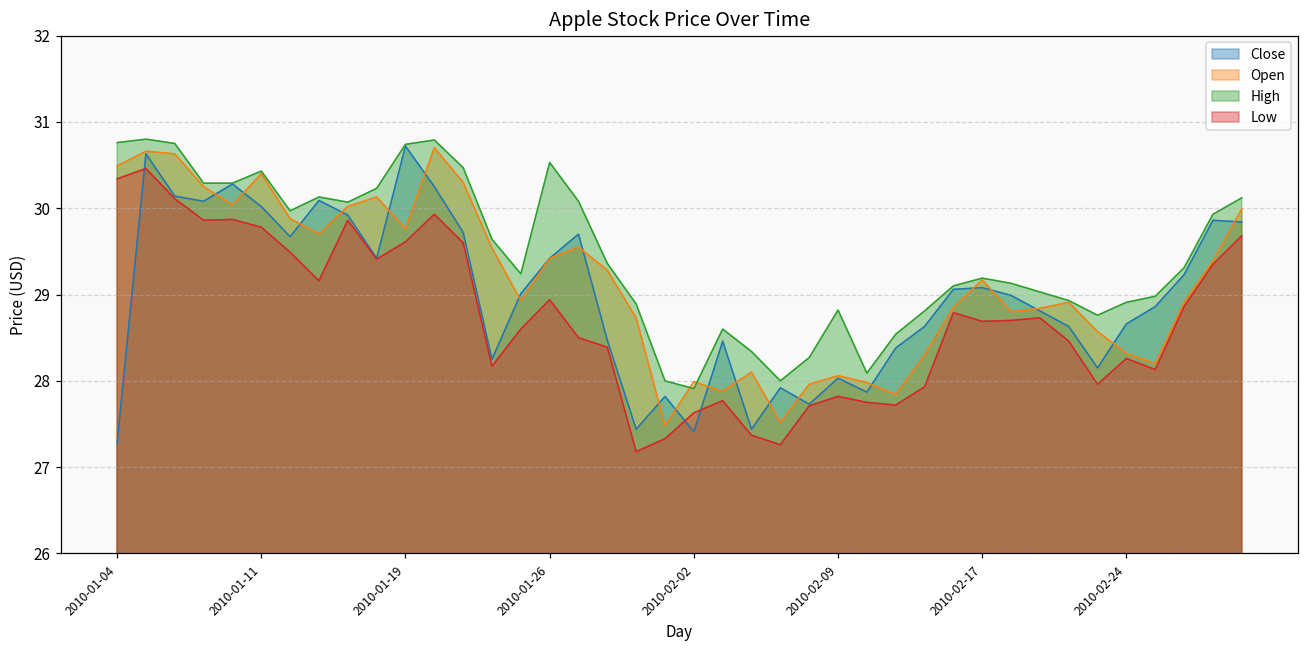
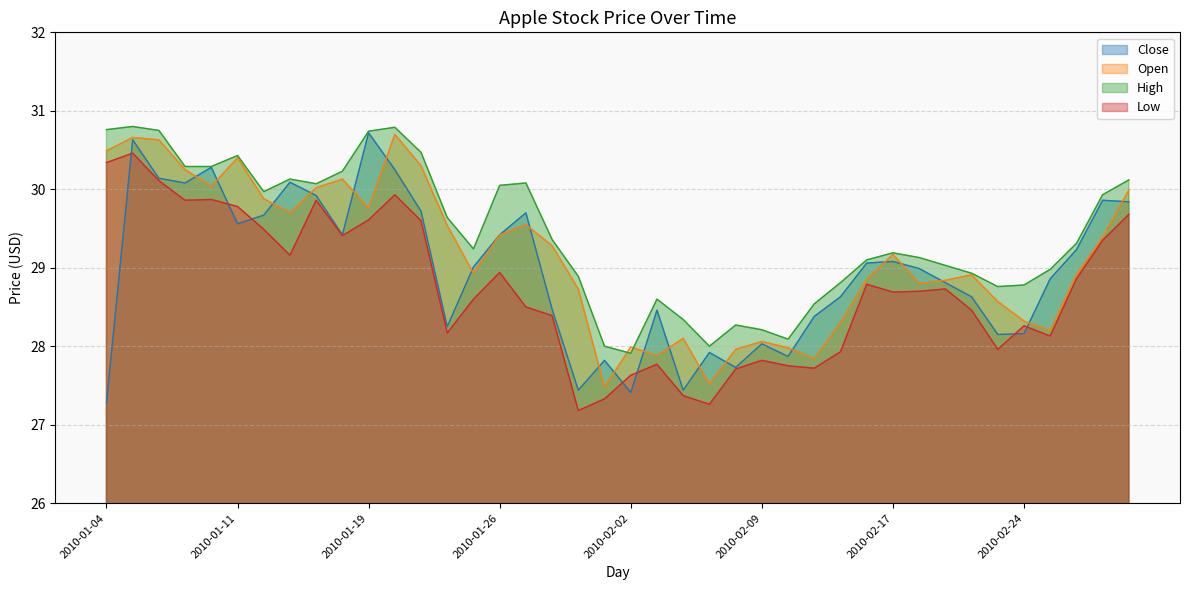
  {
    "Close": {
      "2010-01-04": 27.3,
-     "2010-01-11": 30.0,
+     "2010-01-11": 29.6,
      "2010-02-02": 27.4,
      "2010-02-17": 29.1,
-     "2010-02-24": 28.7
+     "2010-02-24": 28.2
    },
    "High": {
      "2010-01-04": 30.8,
-     "2010-01-26": 30.5,
+     "2010-01-26": 30.1,
      "2010-02-02": 27.9,
-     "2010-02-09": 28.8,
-     "2010-02-24": 28.9
+     "2010-02-09": 28.2,
+     "2010-02-24": 28.8
    }
  }
